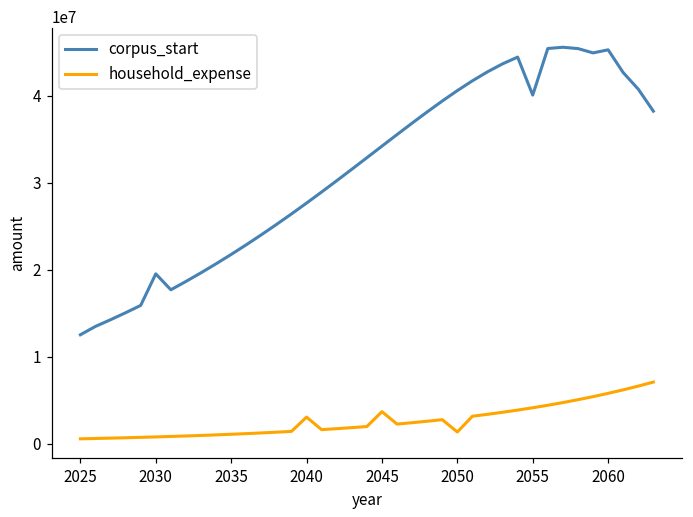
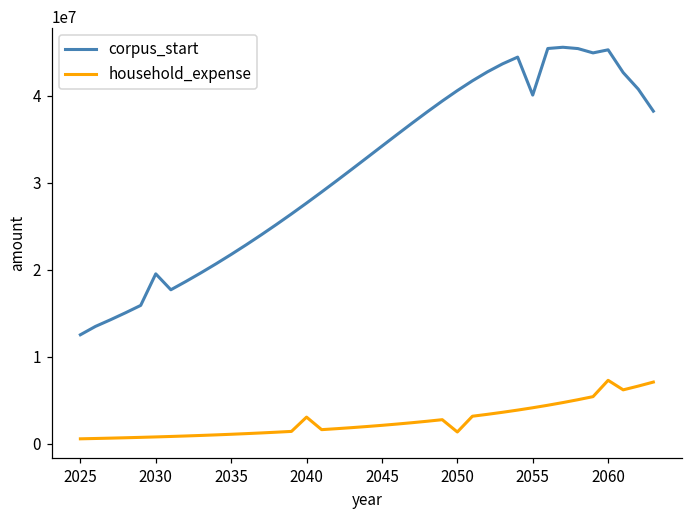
  {
    "corpus_start": {
      "2025": 13000000,
      "2030": 20000000,
      "2035": 22000000,
      "2040": 28000000,
      "2045": 34000000,
      "2050": 41000000,
      "2055": 40000000,
      "2060": 45000000
    },
    "household_expense": {
      "2025": 1000000,
      "2030": 1000000,
      "2035": 1000000,
      "2040": 3000000,
-     "2045": 4000000,
+     "2045": 2000000,
      "2050": 1000000,
      "2055": 4000000,
-     "2060": 6000000
+     "2060": 7000000
    }
  }
